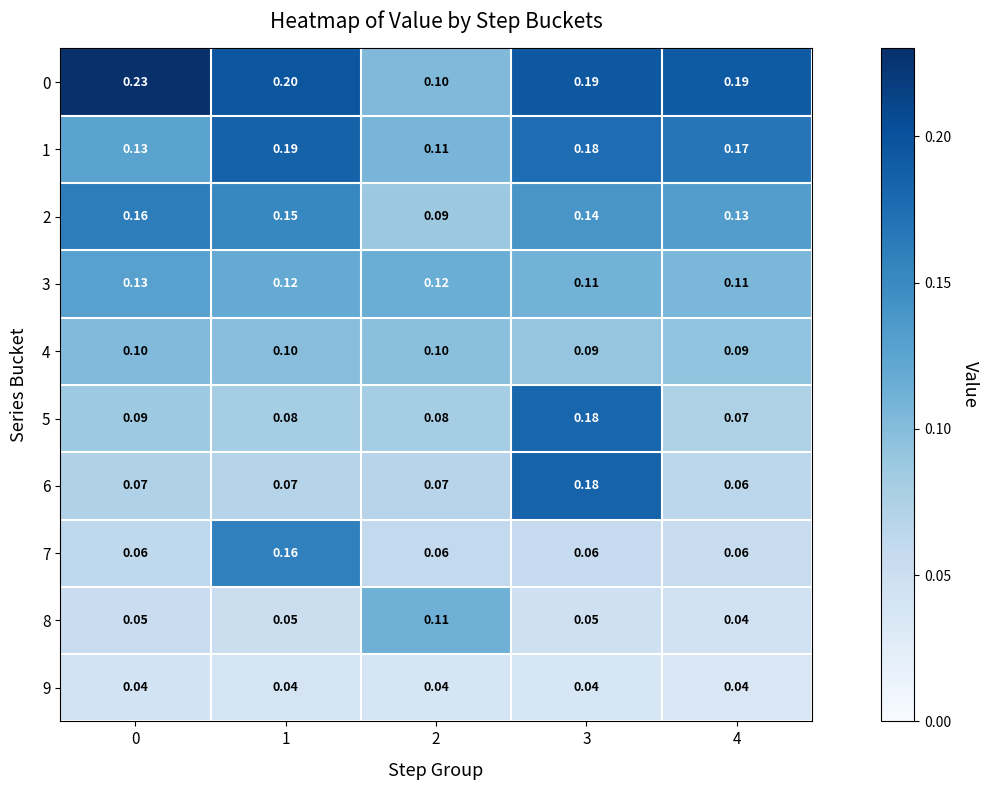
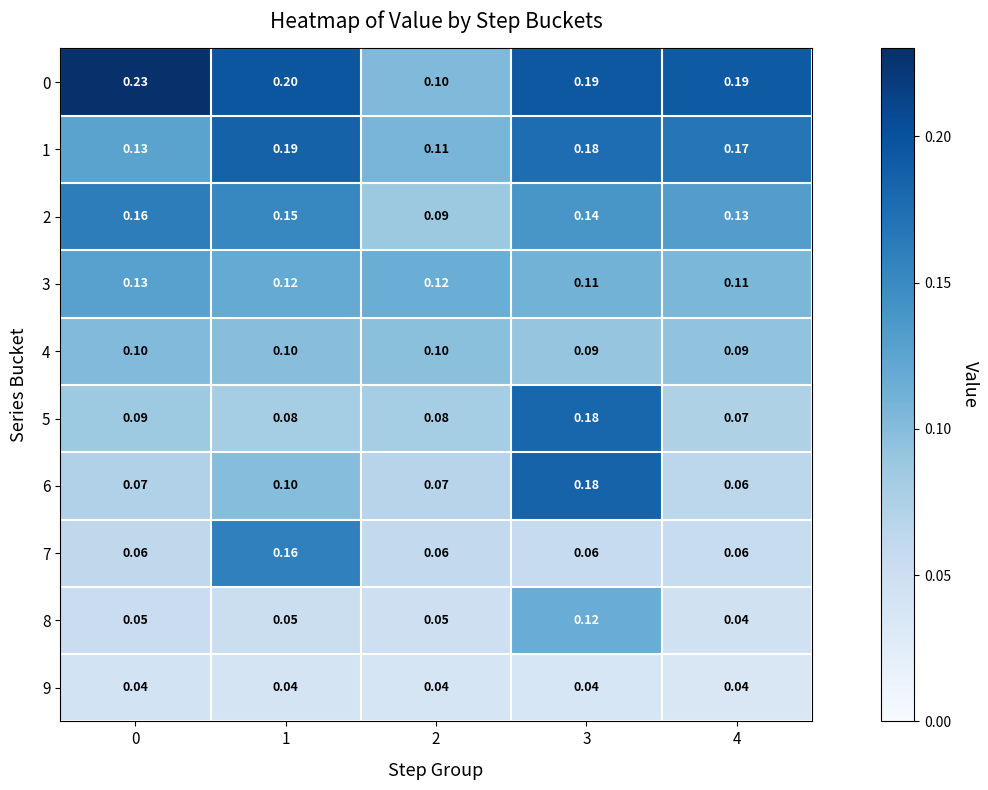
  {
    "0": {
      "0": 0.23,
      "1": 0.20,
      "2": 0.10,
      "3": 0.19,
      "4": 0.19
    },
    "1": {
      "0": 0.13,
      "1": 0.19,
      "2": 0.11,
      "3": 0.18,
      "4": 0.17
    },
    "2": {
      "0": 0.16,
      "1": 0.15,
      "2": 0.09,
      "3": 0.14,
      "4": 0.13
    },
    "3": {
      "0": 0.13,
      "1": 0.12,
      "2": 0.12,
      "3": 0.11,
      "4": 0.11
    },
    "4": {
      "0": 0.10,
      "1": 0.10,
      "2": 0.10,
      "3": 0.09,
      "4": 0.09
    },
    "5": {
      "0": 0.09,
      "1": 0.08,
      "2": 0.08,
      "3": 0.18,
      "4": 0.07
    },
    "6": {
      "0": 0.07,
-     "1": 0.07,
+     "1": 0.10,
      "2": 0.07,
      "3": 0.18,
      "4": 0.06
    },
    "7": {
      "0": 0.06,
      "1": 0.16,
      "2": 0.06,
      "3": 0.06,
      "4": 0.06
    },
    "8": {
      "0": 0.05,
      "1": 0.05,
-     "2": 0.11,
-     "3": 0.05,
+     "2": 0.05,
+     "3": 0.12,
      "4": 0.04
    },
    "9": {
      "0": 0.04,
      "1": 0.04,
      "2": 0.04,
      "3": 0.04,
      "4": 0.04
    }
  }
